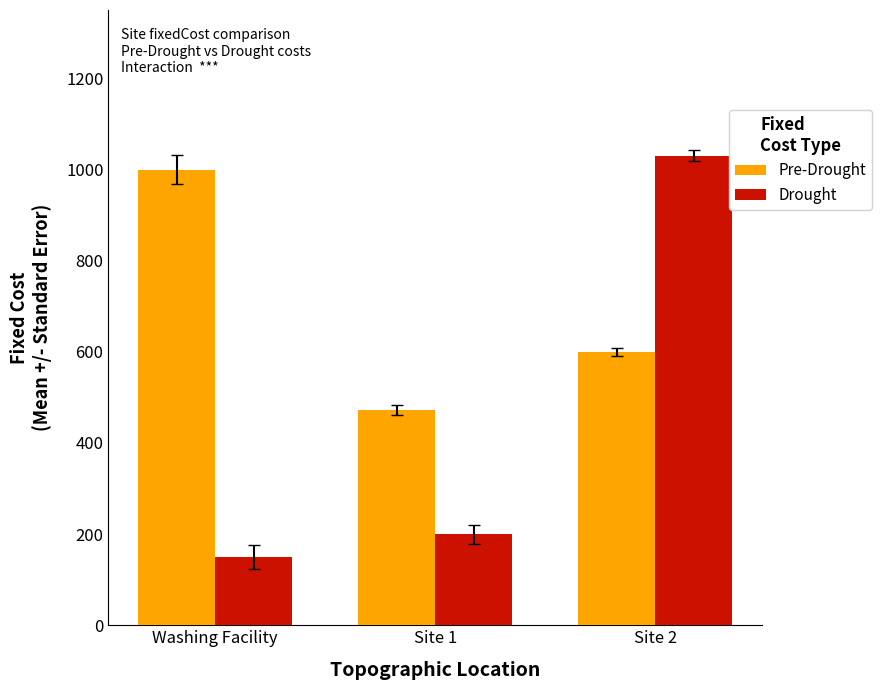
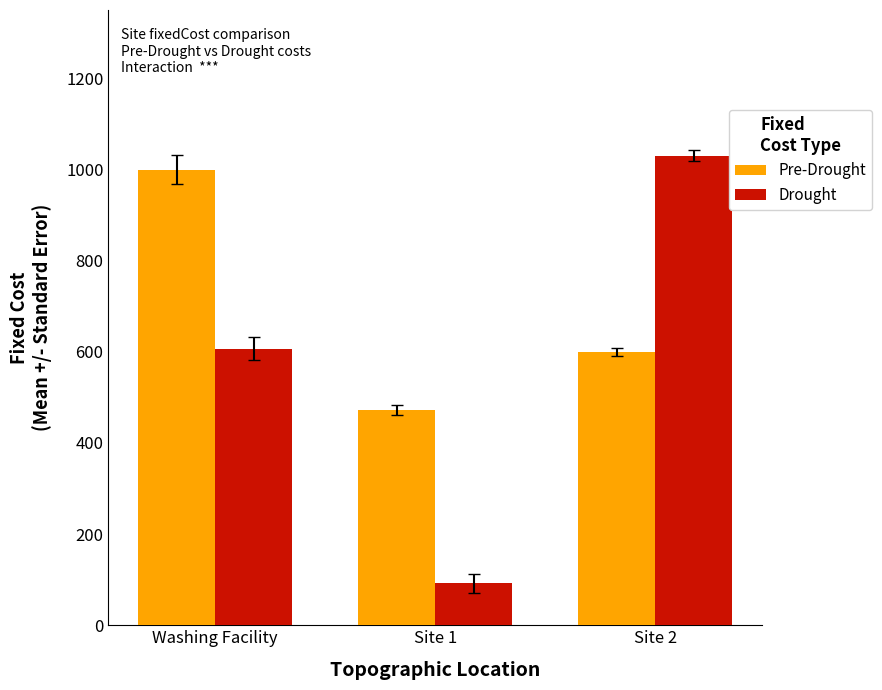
  {
    "Pre-Drought": {
      "Washing Facility": 1000,
      "Site 1": 470,
      "Site 2": 600
    },
    "Drought": {
-     "Washing Facility": 150,
-     "Site 1": 200,
+     "Washing Facility": 610,
+     "Site 1": 90,
      "Site 2": 1030
    }
  }
